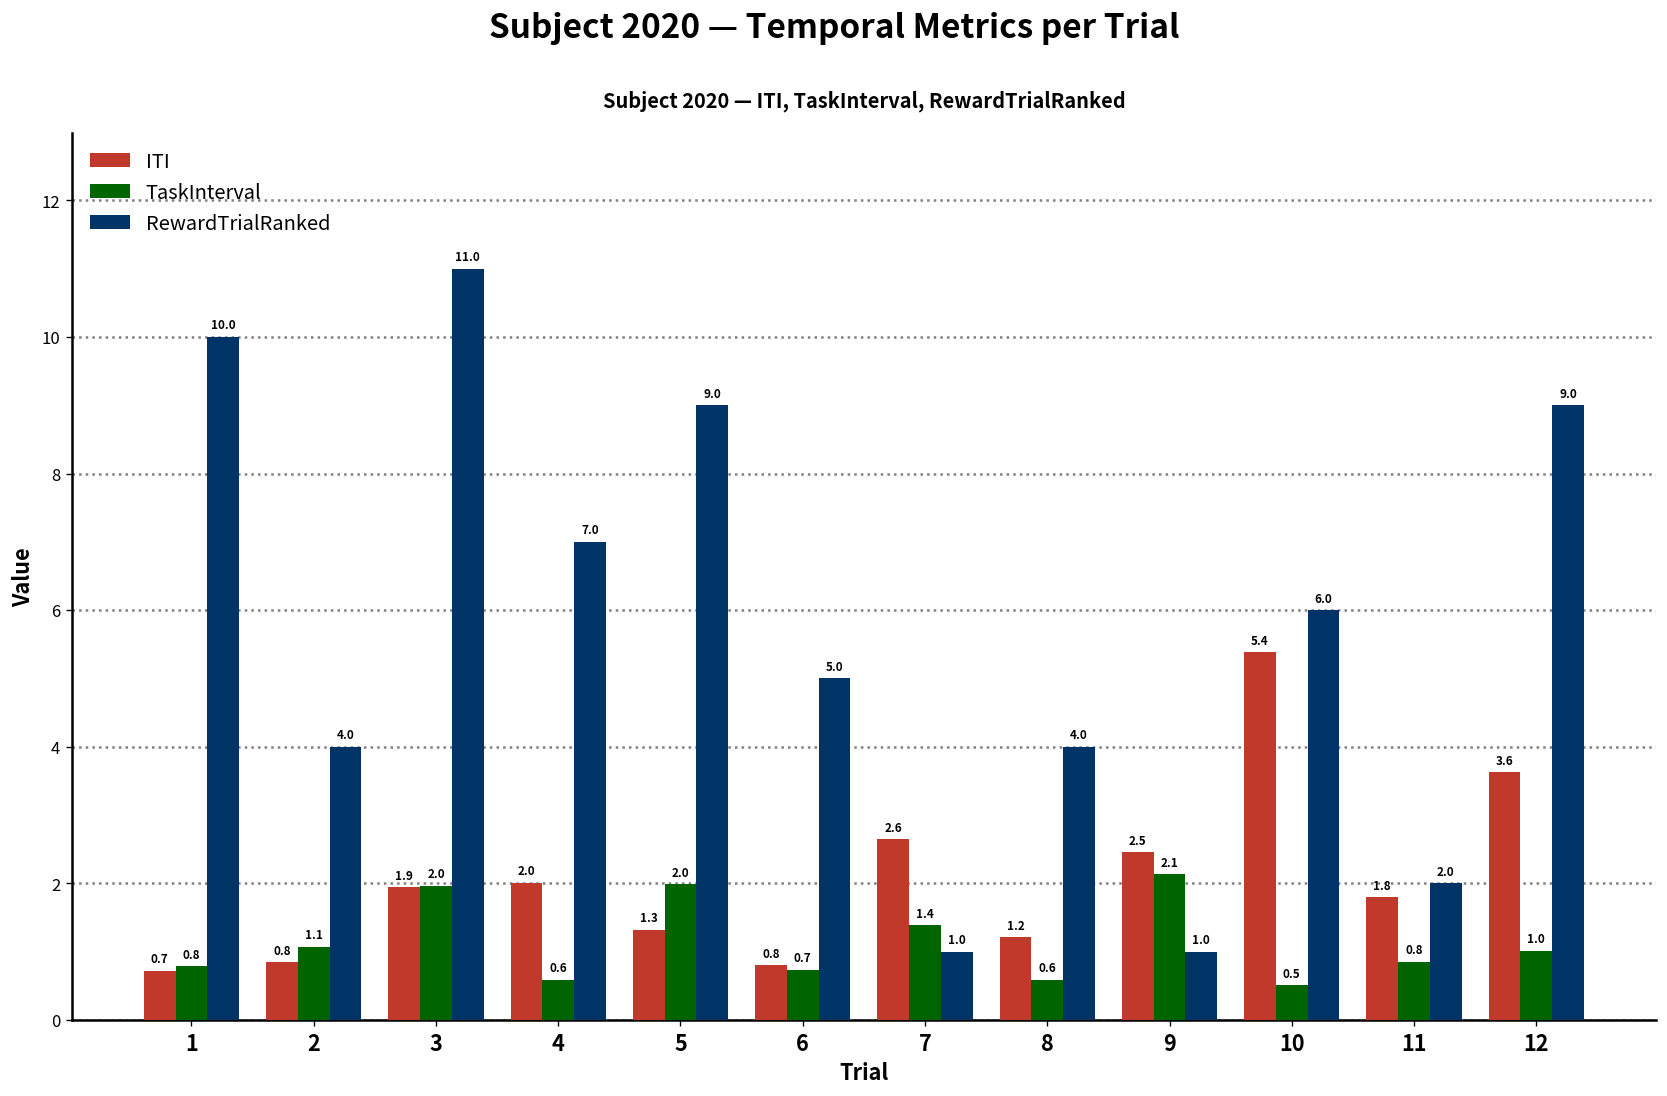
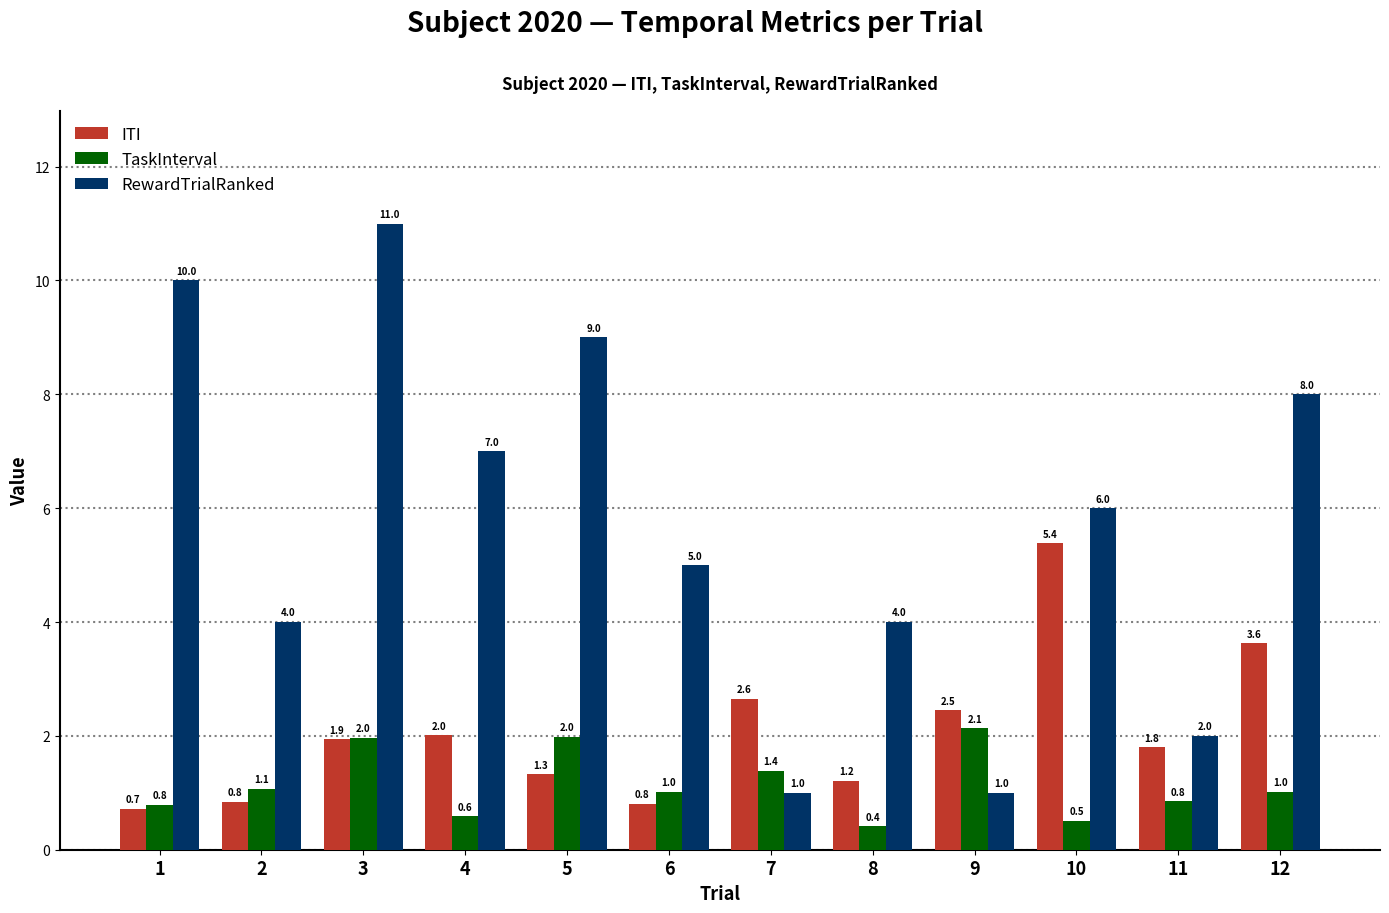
  {
    "ITI": {
      "1": 0.7,
      "2": 0.8,
      "3": 1.9,
      "4": 2.0,
      "5": 1.3,
      "6": 0.8,
      "7": 2.6,
      "8": 1.2,
      "9": 2.5,
      "10": 5.4,
      "11": 1.8,
      "12": 3.6
    },
    "TaskInterval": {
      "1": 0.8,
      "2": 1.1,
      "3": 2.0,
      "4": 0.6,
      "5": 2.0,
-     "6": 0.7,
+     "6": 1.0,
      "7": 1.4,
-     "8": 0.6,
+     "8": 0.4,
      "9": 2.1,
      "10": 0.5,
      "11": 0.8,
      "12": 1.0
    },
    "RewardTrialRanked": {
      "1": 10.0,
      "2": 4.0,
      "3": 11.0,
      "4": 7.0,
      "5": 9.0,
      "6": 5.0,
      "7": 1.0,
      "8": 4.0,
      "9": 1.0,
      "10": 6.0,
      "11": 2.0,
-     "12": 9.0
+     "12": 8.0
    }
  }
